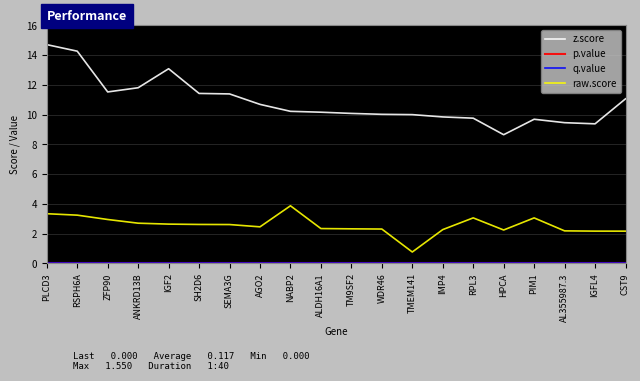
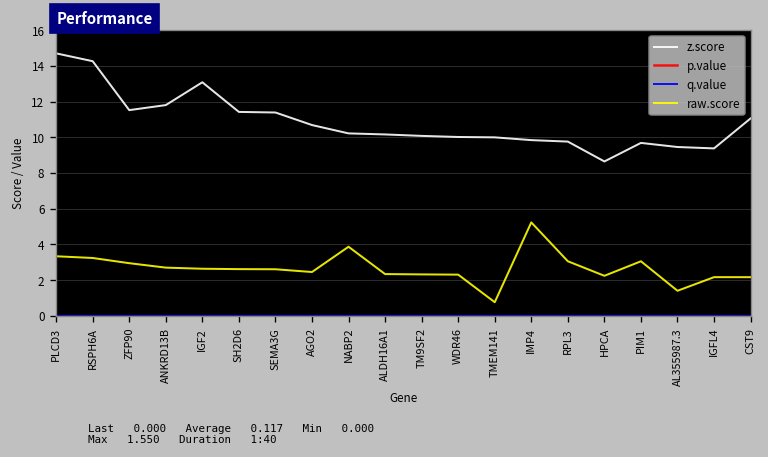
  {
    "z.score": {
      "PLCD3": 14.7,
      "RSPH6A": 14.3,
      "ZFP90": 11.5,
      "ANKRD13B": 11.8,
      "IGF2": 13.1,
      "SH2D6": 11.4,
      "SEMA3G": 11.4,
      "AGO2": 10.7,
      "NABP2": 10.2,
      "ALDH16A1": 10.2,
      "TM9SF2": 10.1,
      "WDR46": 10.0,
      "TMEM141": 10.0,
      "IMP4": 9.8,
      "RPL3": 9.8,
      "HPCA": 8.6,
      "PIM1": 9.7,
      "AL355987.3": 9.5,
      "IGFL4": 9.4,
      "CST9": 11.1
    },
    "q.value": {
      "PLCD3": 0.0,
      "RSPH6A": 0.0,
      "ZFP90": 0.0,
      "ANKRD13B": 0.0,
      "IGF2": 0.0,
      "SH2D6": 0.0,
      "SEMA3G": 0.0,
      "AGO2": 0.0,
      "NABP2": 0.0,
      "ALDH16A1": 0.0,
      "TM9SF2": 0.0,
      "WDR46": 0.0,
      "TMEM141": 0.0,
      "IMP4": 0.0,
      "RPL3": 0.0,
      "HPCA": 0.0,
      "PIM1": 0.0,
      "AL355987.3": 0.0,
      "IGFL4": 0.0,
      "CST9": 0.0
    },
    "raw.score": {
      "PLCD3": 3.3,
      "RSPH6A": 3.2,
      "ZFP90": 2.9,
      "ANKRD13B": 2.7,
      "IGF2": 2.6,
      "SH2D6": 2.6,
      "SEMA3G": 2.6,
      "AGO2": 2.5,
      "NABP2": 3.9,
      "ALDH16A1": 2.3,
      "TM9SF2": 2.3,
      "WDR46": 2.3,
      "TMEM141": 0.8,
-     "IMP4": 2.3,
+     "IMP4": 5.2,
      "RPL3": 3.1,
      "HPCA": 2.2,
      "PIM1": 3.1,
-     "AL355987.3": 2.2,
+     "AL355987.3": 1.4,
      "IGFL4": 2.2,
      "CST9": 2.2
    }
  }
